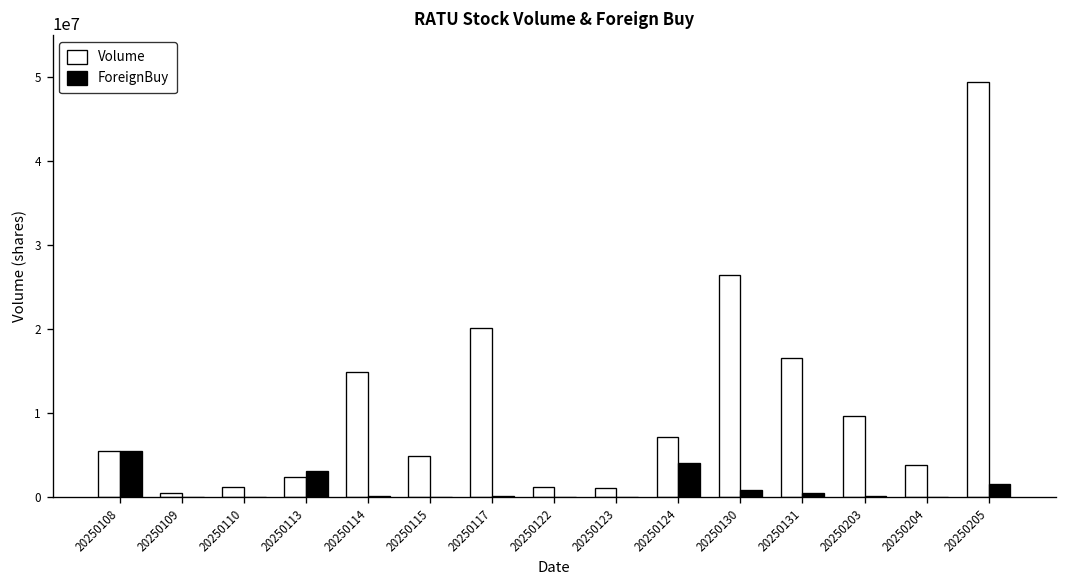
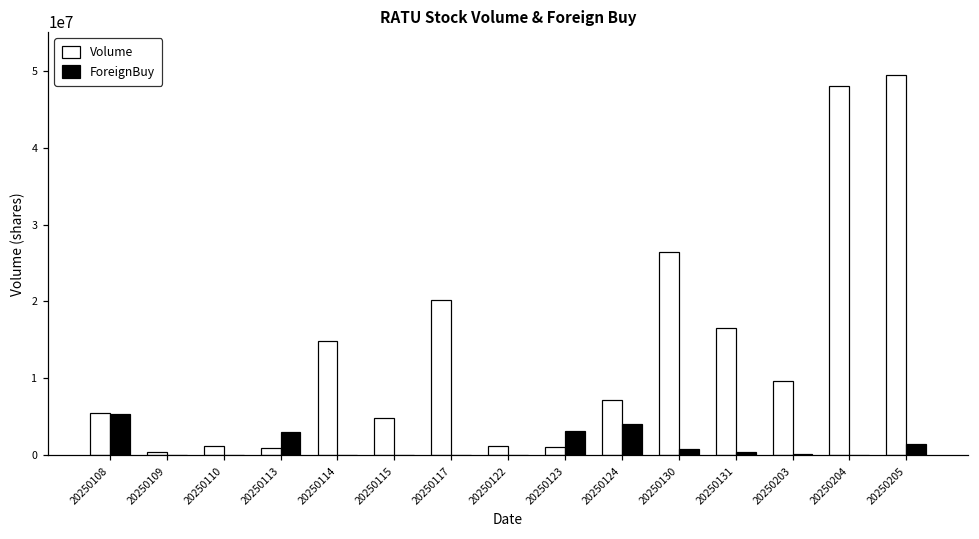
  {
    "Volume": {
      "20250108": 5000000,
      "20250109": 0,
      "20250110": 1000000,
-     "20250113": 2000000,
+     "20250113": 1000000,
      "20250114": 15000000,
      "20250115": 5000000,
      "20250117": 20000000,
      "20250122": 1000000,
      "20250123": 1000000,
      "20250124": 7000000,
      "20250130": 26000000,
      "20250131": 17000000,
      "20250203": 10000000,
-     "20250204": 4000000,
+     "20250204": 48000000,
      "20250205": 49000000
    },
    "ForeignBuy": {
      "20250108": 5000000,
      "20250109": 0,
      "20250113": 3000000,
-     "20250123": 0,
+     "20250123": 3000000,
      "20250124": 4000000,
      "20250130": 1000000,
      "20250131": 0,
      "20250205": 2000000
    }
  }
